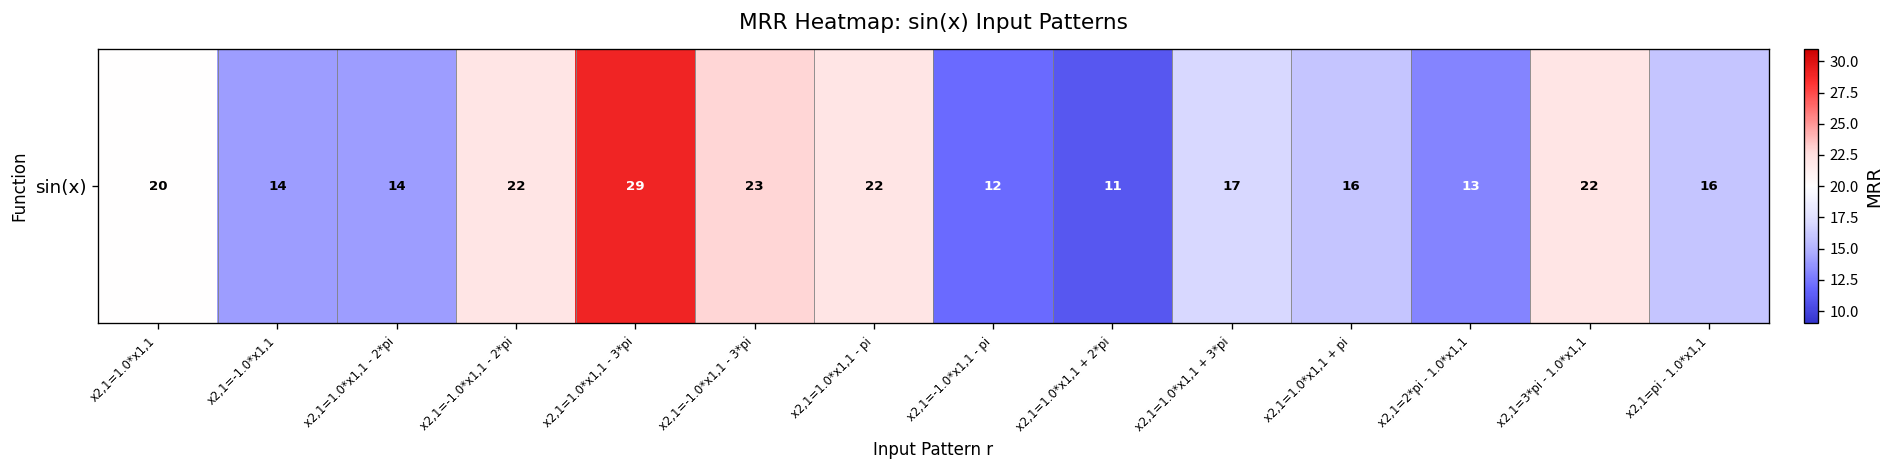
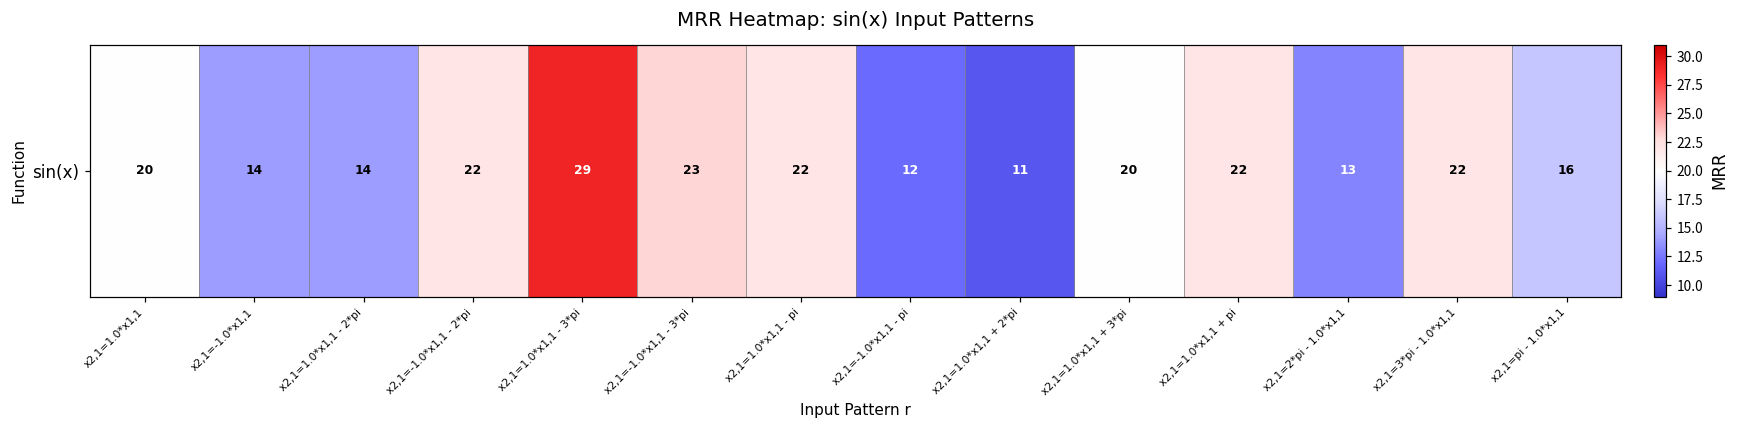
  {
    "sin(x)": {
      "x2,1=1.0*x1,1": 20,
      "x2,1=-1.0*x1,1": 14,
      "x2,1=1.0*x1,1 - 2*pi": 14,
      "x2,1=-1.0*x1,1 - 2*pi": 22,
      "x2,1=1.0*x1,1 - 3*pi": 29,
      "x2,1=-1.0*x1,1 - 3*pi": 23,
      "x2,1=1.0*x1,1 - pi": 22,
      "x2,1=-1.0*x1,1 - pi": 12,
      "x2,1=1.0*x1,1 + 2*pi": 11,
-     "x2,1=1.0*x1,1 + 3*pi": 17,
-     "x2,1=1.0*x1,1 + pi": 16,
+     "x2,1=1.0*x1,1 + 3*pi": 20,
+     "x2,1=1.0*x1,1 + pi": 22,
      "x2,1=2*pi - 1.0*x1,1": 13,
      "x2,1=3*pi - 1.0*x1,1": 22,
      "x2,1=pi - 1.0*x1,1": 16
    }
  }
